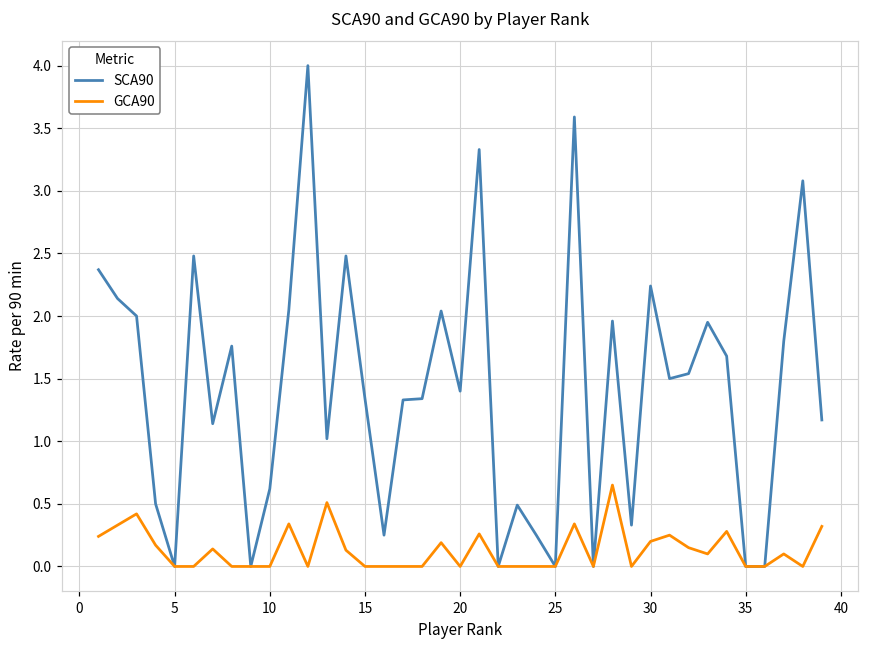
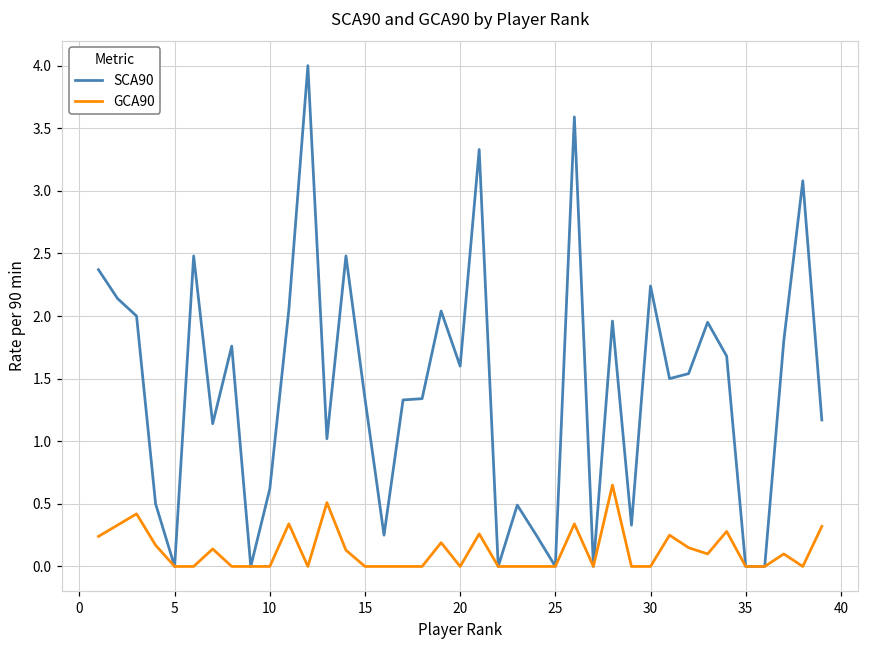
  {
    "SCA90": {
      "10": 0.6,
      "15": 1.34,
-     "20": 1.4,
+     "20": 1.6,
      "30": 2.24
    },
    "GCA90": {
      "10": 0.0,
      "15": 0.0,
      "20": 0.0,
-     "30": 0.2
+     "30": 0.0
    }
  }
